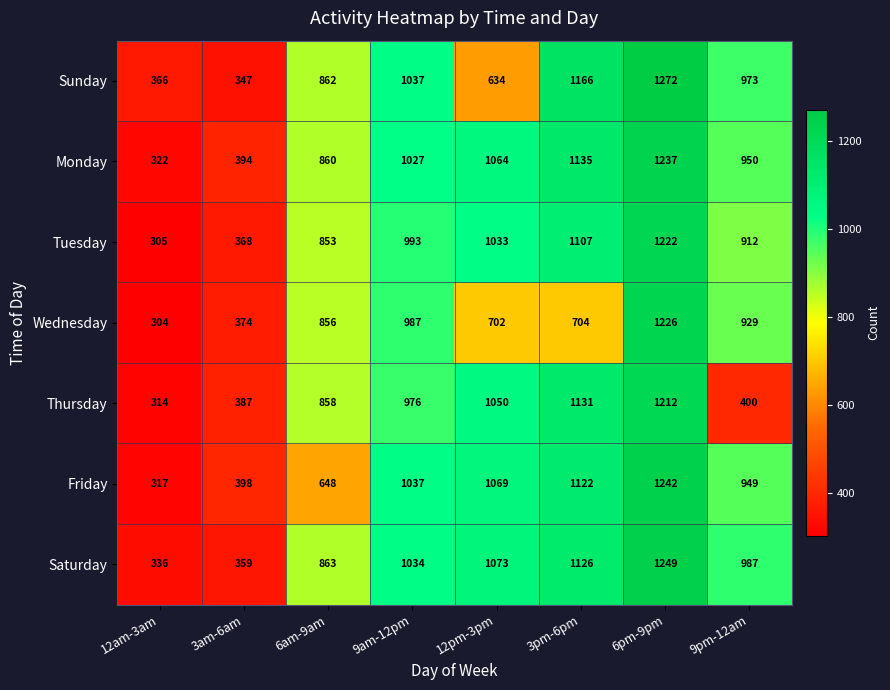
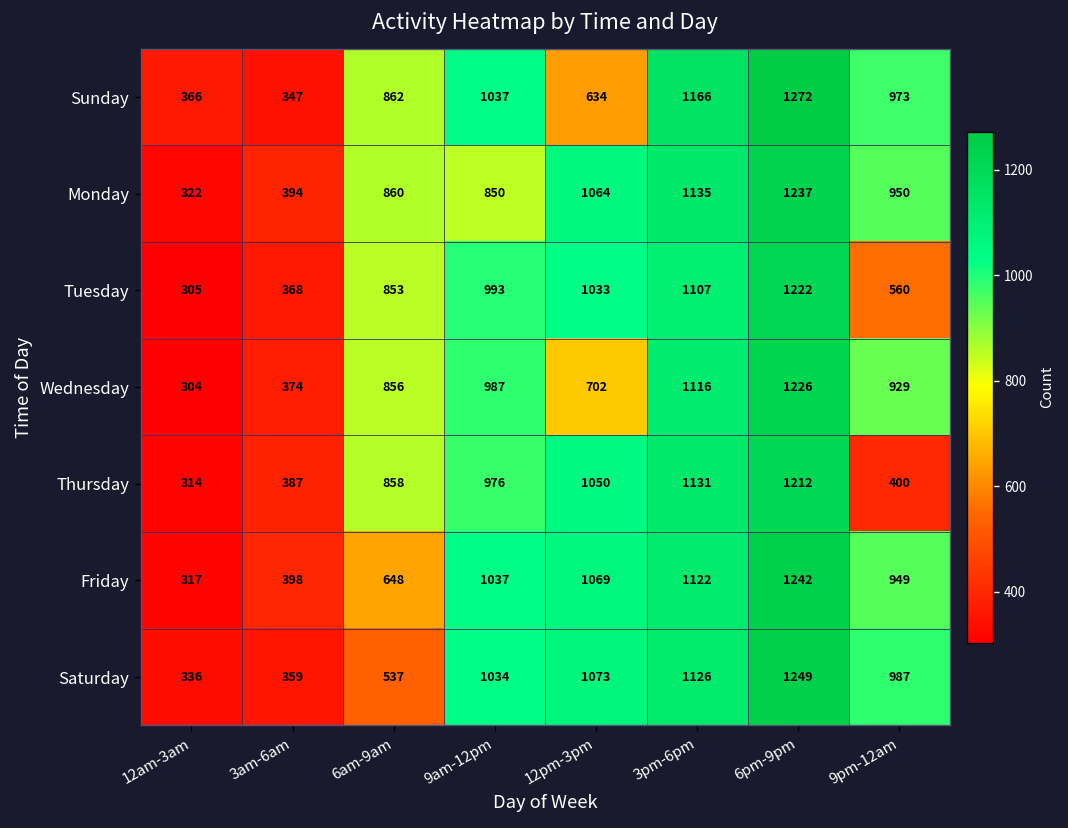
  {
    "Sunday": {
      "12am-3am": 366,
      "3am-6am": 347,
      "6am-9am": 862,
      "9am-12pm": 1037,
      "12pm-3pm": 634,
      "3pm-6pm": 1166,
      "6pm-9pm": 1272,
      "9pm-12am": 973
    },
    "Monday": {
      "12am-3am": 322,
      "3am-6am": 394,
      "6am-9am": 860,
-     "9am-12pm": 1027,
+     "9am-12pm": 850,
      "12pm-3pm": 1064,
      "3pm-6pm": 1135,
      "6pm-9pm": 1237,
      "9pm-12am": 950
    },
    "Tuesday": {
      "12am-3am": 305,
      "3am-6am": 368,
      "6am-9am": 853,
      "9am-12pm": 993,
      "12pm-3pm": 1033,
      "3pm-6pm": 1107,
      "6pm-9pm": 1222,
-     "9pm-12am": 912
+     "9pm-12am": 560
    },
    "Wednesday": {
      "12am-3am": 304,
      "3am-6am": 374,
      "6am-9am": 856,
      "9am-12pm": 987,
      "12pm-3pm": 702,
-     "3pm-6pm": 704,
+     "3pm-6pm": 1116,
      "6pm-9pm": 1226,
      "9pm-12am": 929
    },
    "Thursday": {
      "12am-3am": 314,
      "3am-6am": 387,
      "6am-9am": 858,
      "9am-12pm": 976,
      "12pm-3pm": 1050,
      "3pm-6pm": 1131,
      "6pm-9pm": 1212,
      "9pm-12am": 400
    },
    "Friday": {
      "12am-3am": 317,
      "3am-6am": 398,
      "6am-9am": 648,
      "9am-12pm": 1037,
      "12pm-3pm": 1069,
      "3pm-6pm": 1122,
      "6pm-9pm": 1242,
      "9pm-12am": 949
    },
    "Saturday": {
      "12am-3am": 336,
      "3am-6am": 359,
-     "6am-9am": 863,
+     "6am-9am": 537,
      "9am-12pm": 1034,
      "12pm-3pm": 1073,
      "3pm-6pm": 1126,
      "6pm-9pm": 1249,
      "9pm-12am": 987
    }
  }
